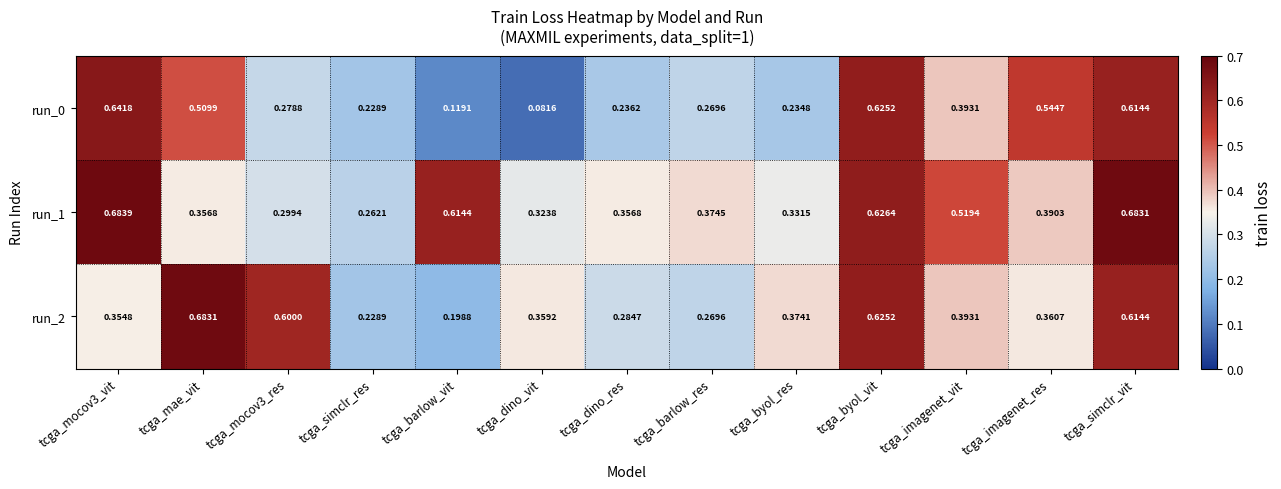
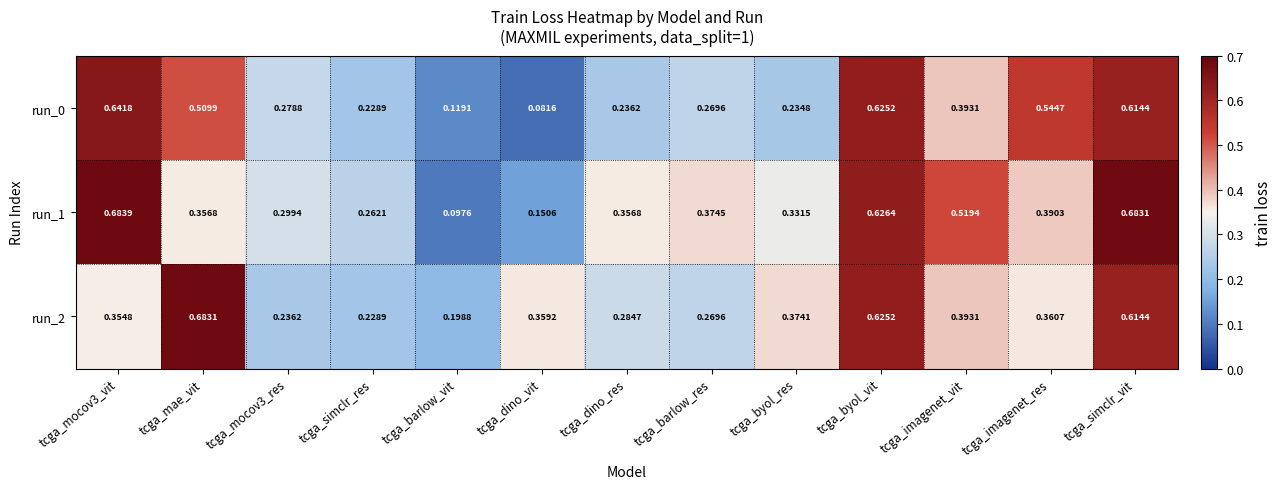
  {
    "run_0": {
      "tcga_mocov3_vit": 0.6418,
      "tcga_mae_vit": 0.5099,
      "tcga_mocov3_res": 0.2788,
      "tcga_simclr_res": 0.2289,
      "tcga_barlow_vit": 0.1191,
      "tcga_dino_vit": 0.0816,
      "tcga_dino_res": 0.2362,
      "tcga_barlow_res": 0.2696,
      "tcga_byol_res": 0.2348,
      "tcga_byol_vit": 0.6252,
      "tcga_imagenet_vit": 0.3931,
      "tcga_imagenet_res": 0.5447,
      "tcga_simclr_vit": 0.6144
    },
    "run_1": {
      "tcga_mocov3_vit": 0.6839,
      "tcga_mae_vit": 0.3568,
      "tcga_mocov3_res": 0.2994,
      "tcga_simclr_res": 0.2621,
-     "tcga_barlow_vit": 0.6144,
-     "tcga_dino_vit": 0.3238,
+     "tcga_barlow_vit": 0.0976,
+     "tcga_dino_vit": 0.1506,
      "tcga_dino_res": 0.3568,
      "tcga_barlow_res": 0.3745,
      "tcga_byol_res": 0.3315,
      "tcga_byol_vit": 0.6264,
      "tcga_imagenet_vit": 0.5194,
      "tcga_imagenet_res": 0.3903,
      "tcga_simclr_vit": 0.6831
    },
    "run_2": {
      "tcga_mocov3_vit": 0.3548,
      "tcga_mae_vit": 0.6831,
-     "tcga_mocov3_res": 0.6000,
+     "tcga_mocov3_res": 0.2362,
      "tcga_simclr_res": 0.2289,
      "tcga_barlow_vit": 0.1988,
      "tcga_dino_vit": 0.3592,
      "tcga_dino_res": 0.2847,
      "tcga_barlow_res": 0.2696,
      "tcga_byol_res": 0.3741,
      "tcga_byol_vit": 0.6252,
      "tcga_imagenet_vit": 0.3931,
      "tcga_imagenet_res": 0.3607,
      "tcga_simclr_vit": 0.6144
    }
  }
